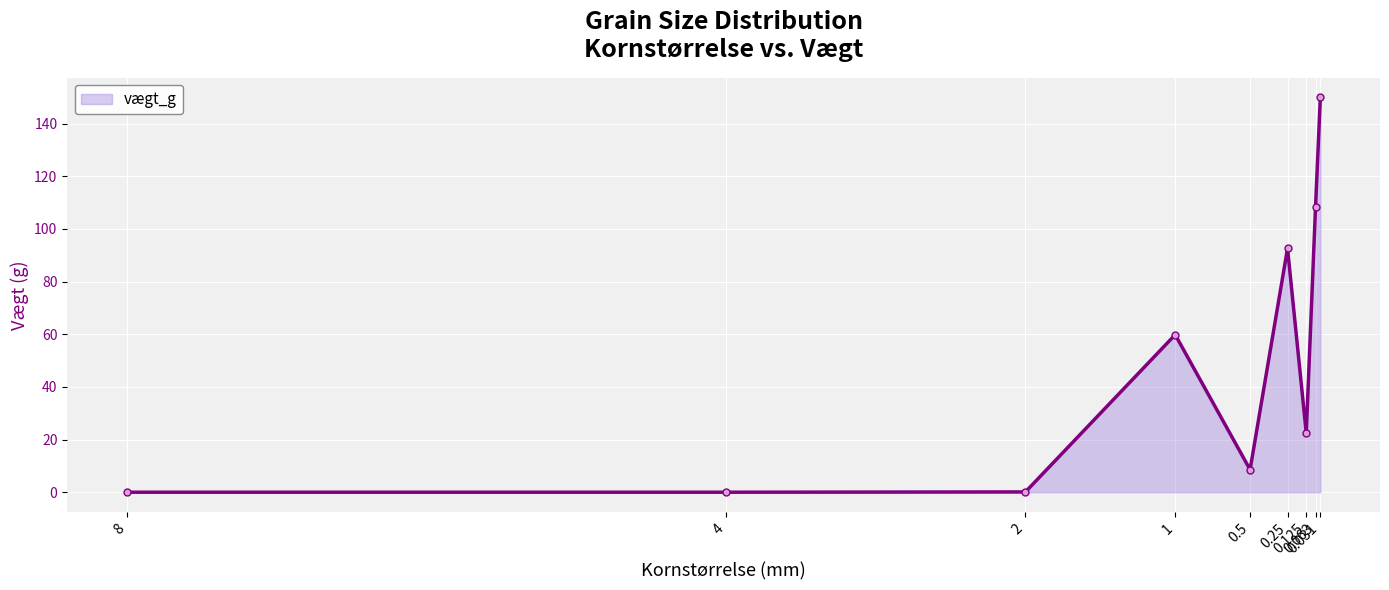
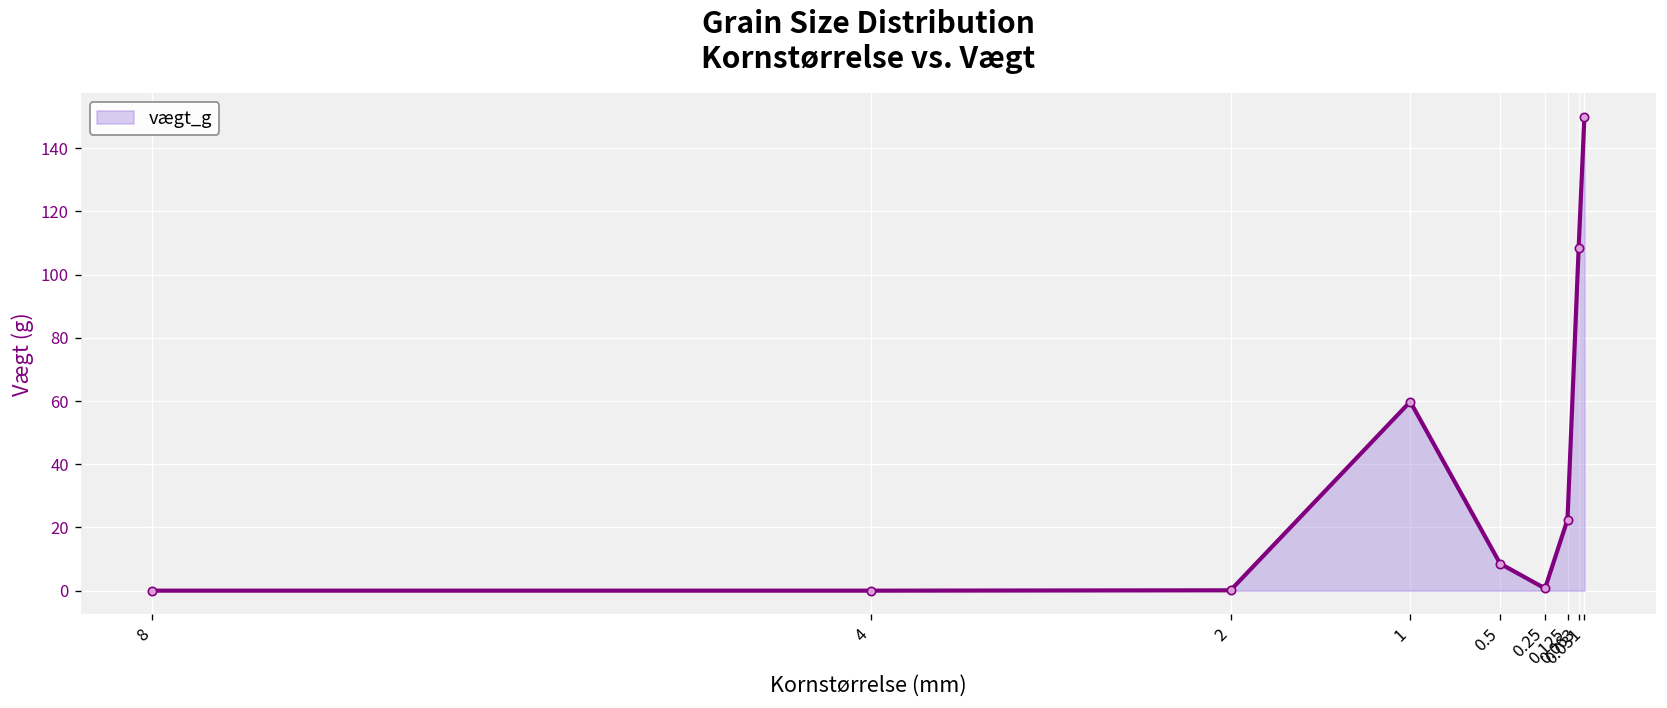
  {
    "8": 0,
    "4": 0,
    "2": 0,
    "1": 60,
    "0.5": 9,
-   "0.25": 93,
+   "0.25": 1,
    "0.125": 22,
    "0.063": 108,
    "0.031": 150
  }
